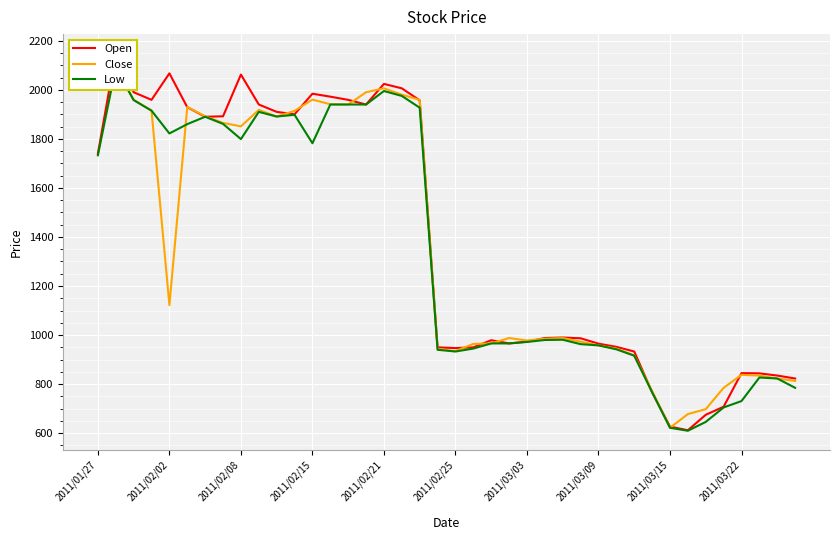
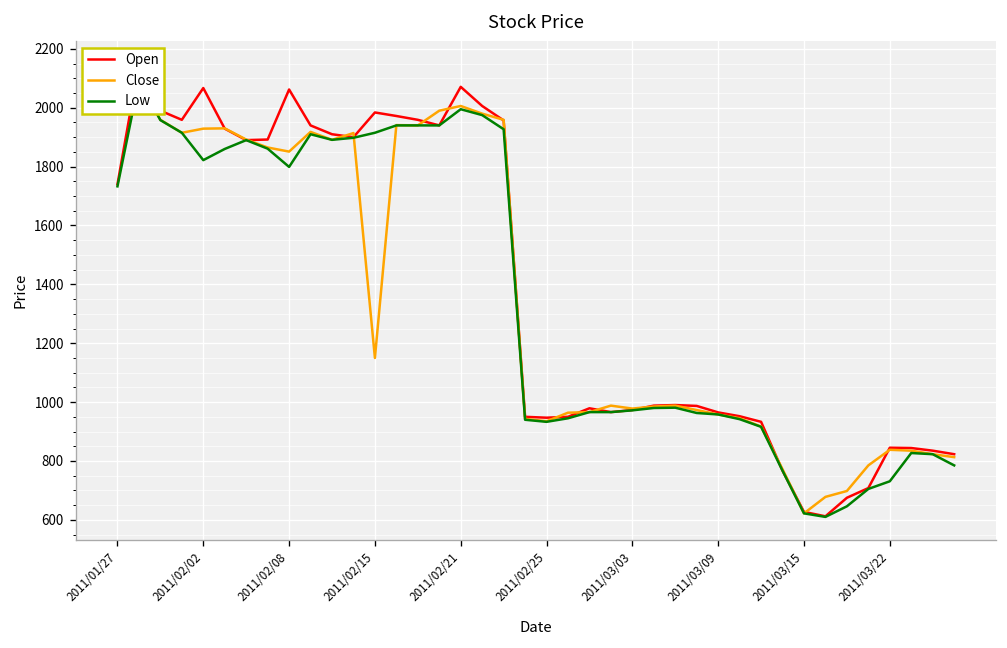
  {
    "Open": {
      "2011/02/02": 2070,
      "2011/02/08": 2060,
      "2011/02/15": 1980,
-     "2011/02/21": 2020,
+     "2011/02/21": 2070,
      "2011/02/25": 950
    },
    "Close": {
-     "2011/02/02": 1120,
+     "2011/02/02": 1930,
      "2011/02/08": 1850,
-     "2011/02/15": 1960,
+     "2011/02/15": 1150,
      "2011/02/21": 2010
    },
    "Low": {
      "2011/02/02": 1820,
      "2011/02/08": 1800,
-     "2011/02/15": 1780,
+     "2011/02/15": 1920,
      "2011/02/21": 2000,
      "2011/03/22": 730
    }
  }
